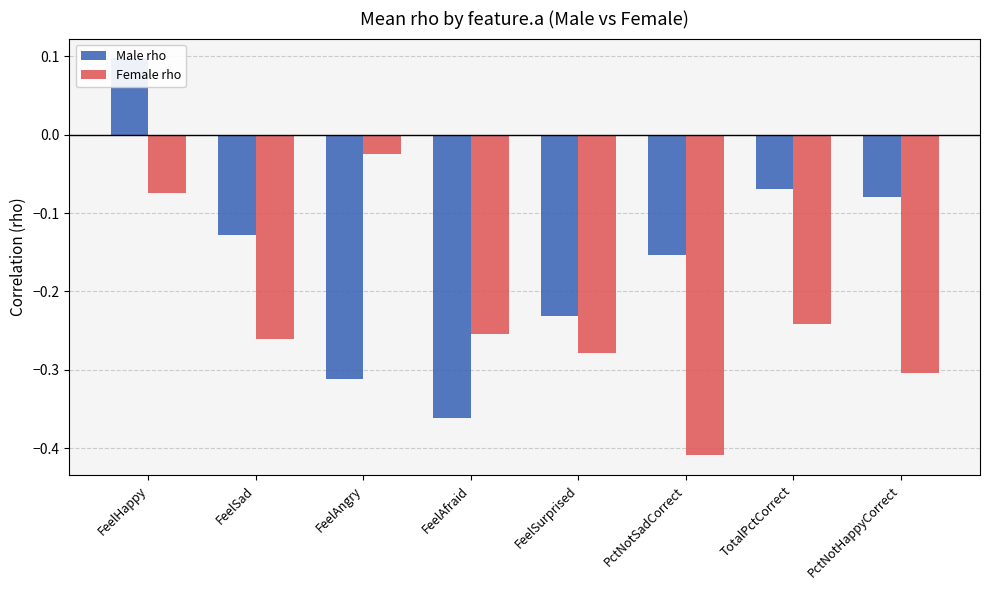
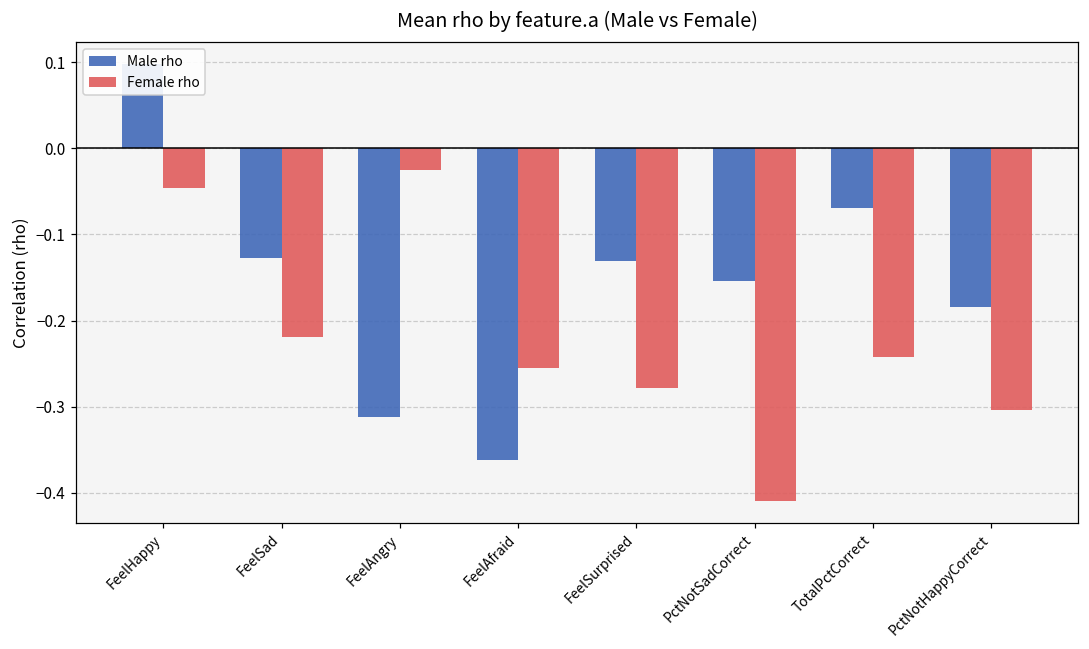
  {
    "Male rho": {
      "FeelSad": -0.13,
      "FeelAngry": -0.31,
      "FeelAfraid": -0.36,
-     "FeelSurprised": -0.23,
+     "FeelSurprised": -0.13,
      "PctNotSadCorrect": -0.15,
      "TotalPctCorrect": -0.07,
-     "PctNotHappyCorrect": -0.08
+     "PctNotHappyCorrect": -0.18
    },
    "Female rho": {
-     "FeelHappy": -0.07,
-     "FeelSad": -0.26,
+     "FeelHappy": -0.05,
+     "FeelSad": -0.22,
      "FeelAngry": -0.02,
      "FeelAfraid": -0.25,
      "FeelSurprised": -0.28,
      "PctNotSadCorrect": -0.41,
      "TotalPctCorrect": -0.24,
      "PctNotHappyCorrect": -0.30
    }
  }
